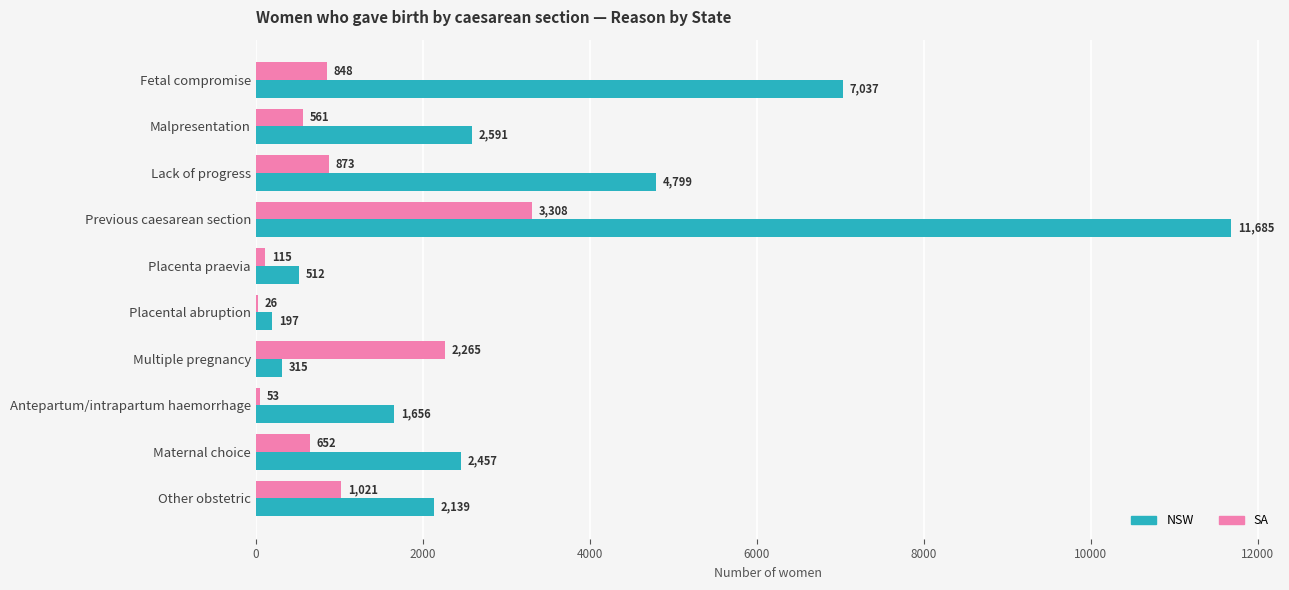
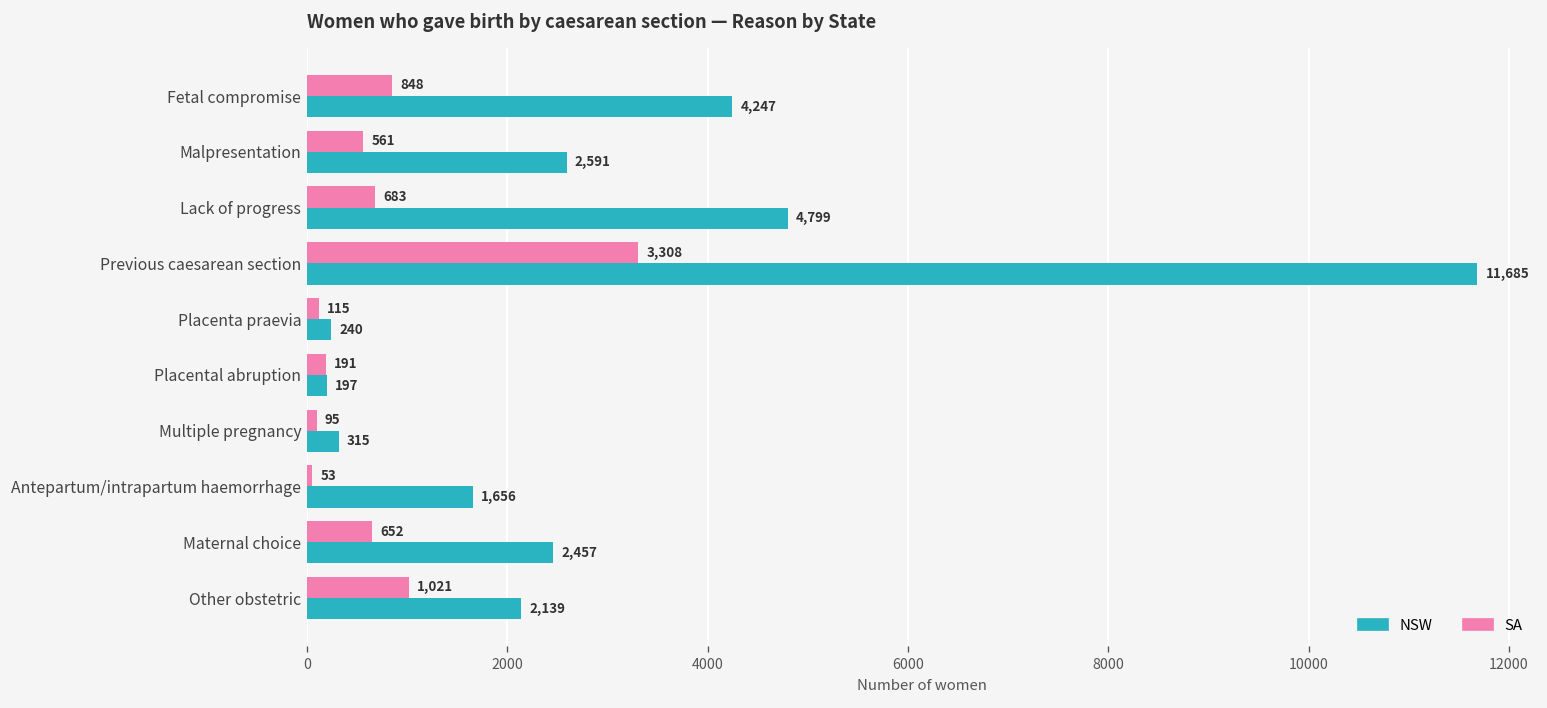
  {
    "NSW": {
-     "Fetal compromise": "7,037",
+     "Fetal compromise": "4,247",
      "Malpresentation": "2,591",
      "Lack of progress": "4,799",
      "Previous caesarean section": "11,685",
-     "Placenta praevia": "512",
+     "Placenta praevia": "240",
      "Placental abruption": "197",
      "Multiple pregnancy": "315",
      "Antepartum/intrapartum haemorrhage": "1,656",
      "Maternal choice": "2,457",
      "Other obstetric": "2,139"
    },
    "SA": {
      "Fetal compromise": "848",
      "Malpresentation": "561",
-     "Lack of progress": "873",
+     "Lack of progress": "683",
      "Previous caesarean section": "3,308",
      "Placenta praevia": "115",
-     "Placental abruption": "26",
-     "Multiple pregnancy": "2,265",
+     "Placental abruption": "191",
+     "Multiple pregnancy": "95",
      "Antepartum/intrapartum haemorrhage": "53",
      "Maternal choice": "652",
      "Other obstetric": "1,021"
    }
  }
